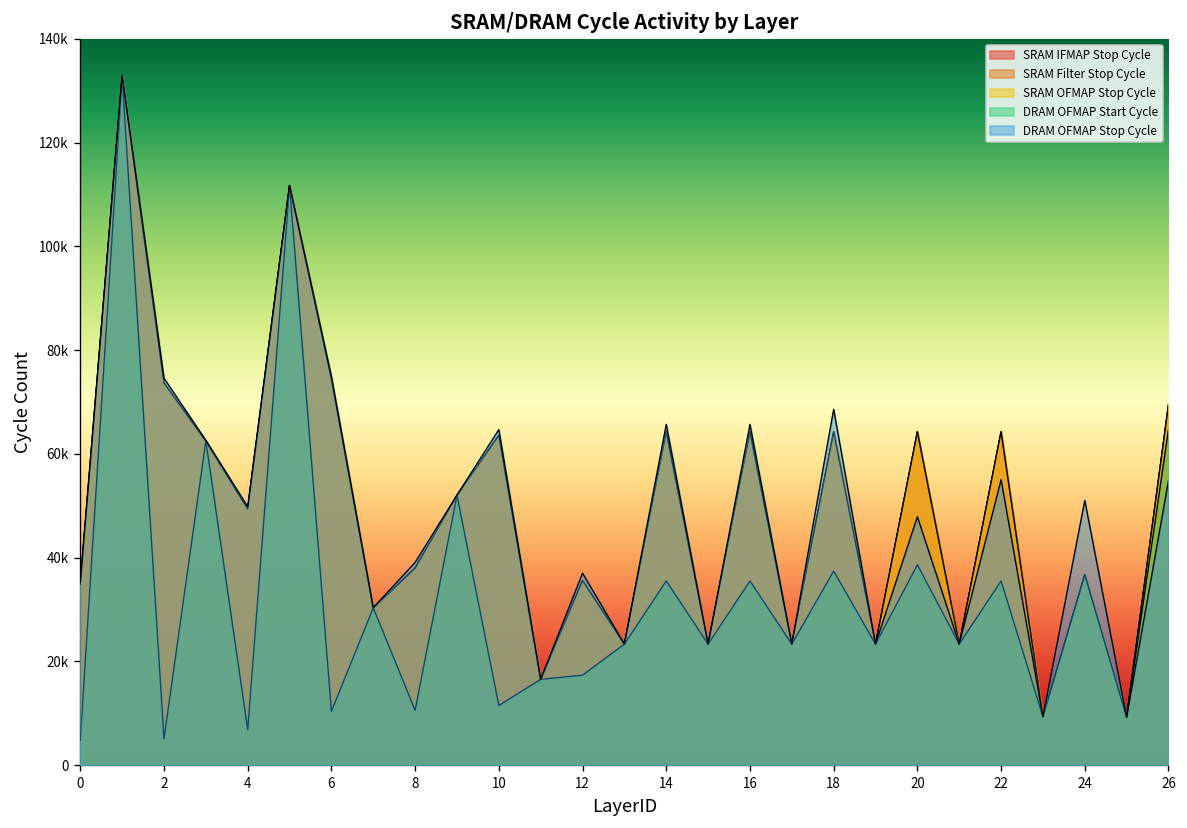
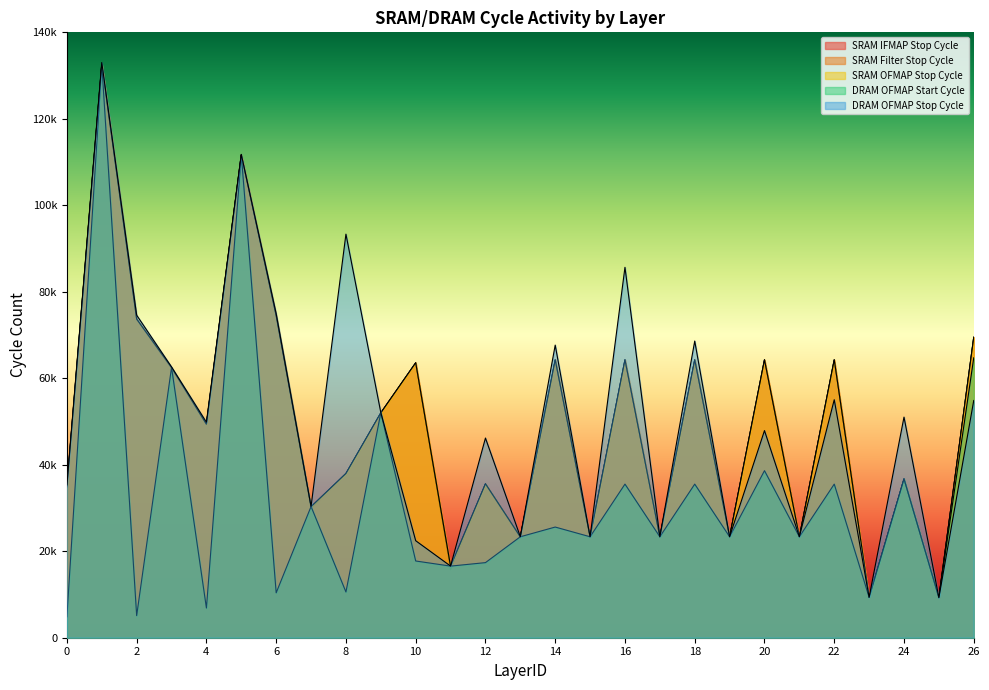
  {
    "DRAM OFMAP Start Cycle": {
      "0": 5000,
      "2": 5000,
      "4": 7000,
      "6": 10000,
      "8": 11000,
-     "10": 12000,
+     "10": 18000,
      "12": 17000,
-     "14": 36000,
+     "14": 26000,
      "16": 36000,
-     "18": 37000,
+     "18": 36000,
      "20": 39000,
      "22": 36000,
      "26": 65000
    },
    "DRAM OFMAP Stop Cycle": {
      "2": 75000,
-     "8": 39000,
-     "10": 65000,
-     "12": 37000,
-     "14": 66000,
-     "16": 66000,
+     "8": 93000,
+     "10": 22000,
+     "12": 46000,
+     "14": 68000,
+     "16": 86000,
      "18": 69000,
      "20": 48000,
      "22": 55000,
      "24": 51000,
      "26": 55000
    }
  }
